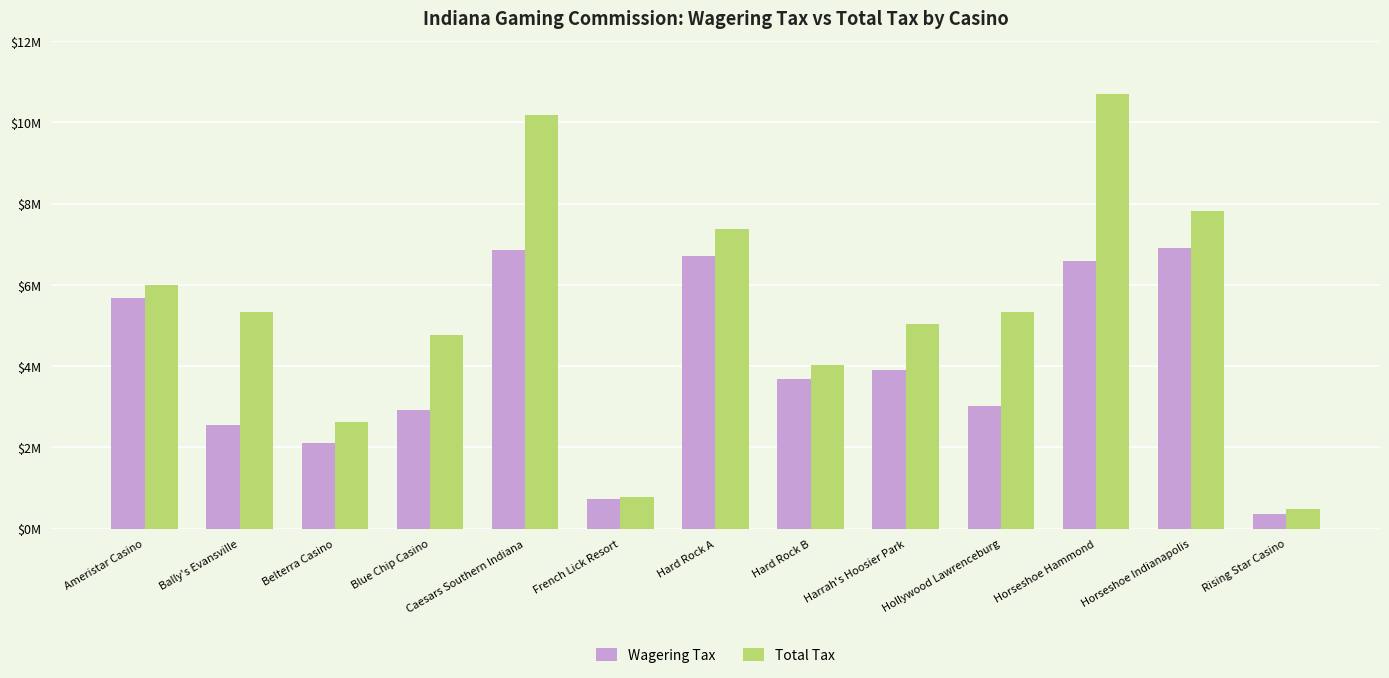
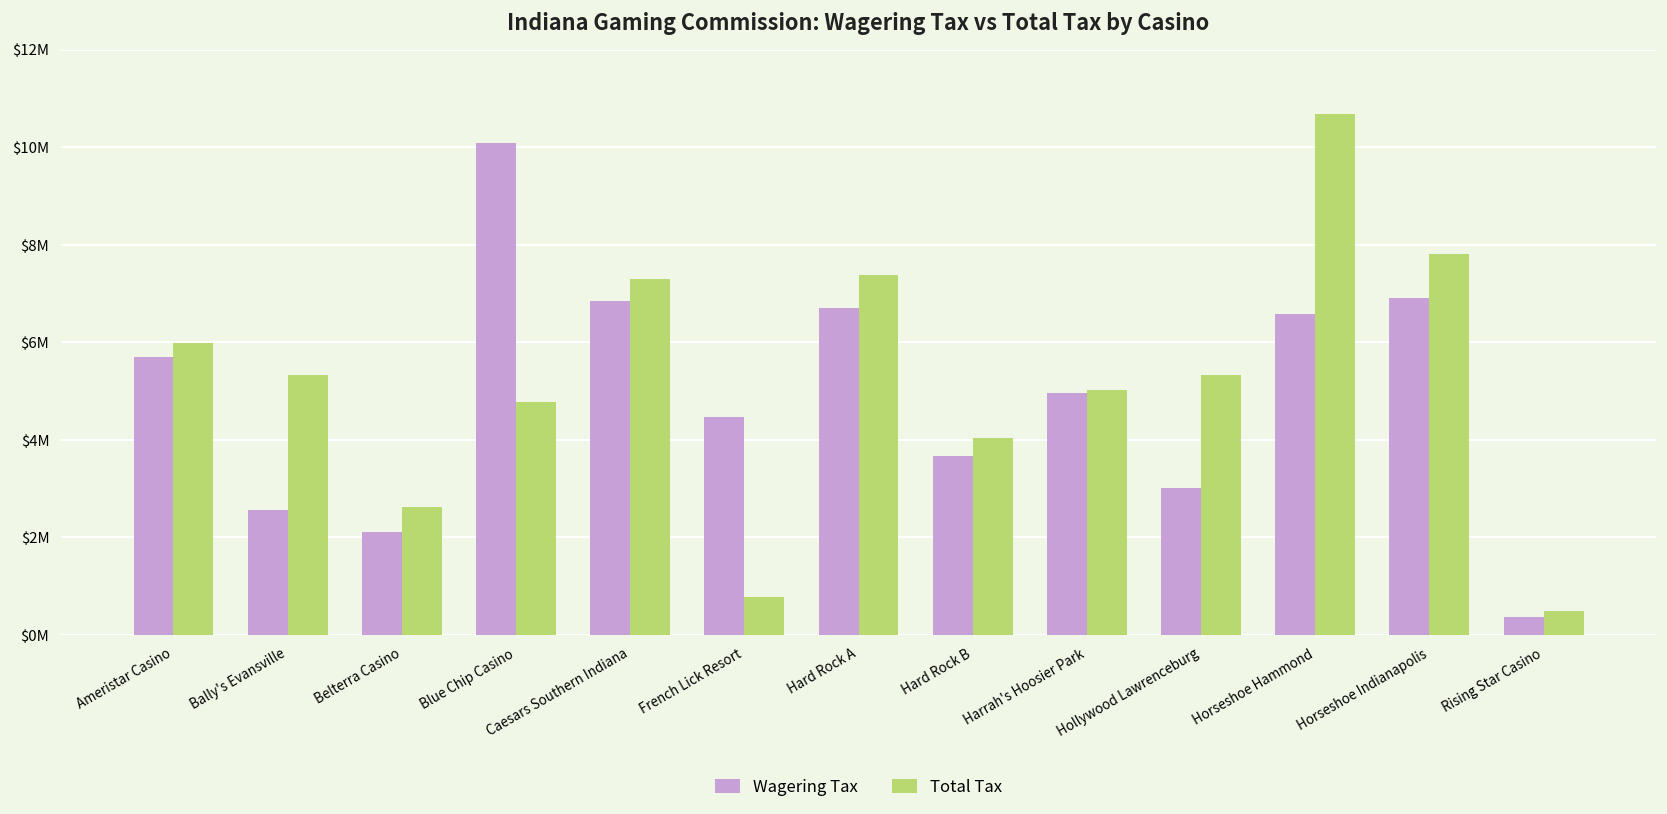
  {
    "Wagering Tax": {
      "Ameristar Casino": "$5700000",
      "Bally's Evansville": "$2600000",
      "Belterra Casino": "$2100000",
-     "Blue Chip Casino": "$2900000",
+     "Blue Chip Casino": "$10100000",
      "Caesars Southern Indiana": "$6800000",
-     "French Lick Resort": "$700000",
+     "French Lick Resort": "$4500000",
      "Hard Rock A": "$6700000",
      "Hard Rock B": "$3700000",
-     "Harrah's Hoosier Park": "$3900000",
+     "Harrah's Hoosier Park": "$5000000",
      "Hollywood Lawrenceburg": "$3000000",
      "Horseshoe Hammond": "$6600000",
      "Horseshoe Indianapolis": "$6900000",
      "Rising Star Casino": "$400000"
    },
    "Total Tax": {
      "Ameristar Casino": "$6000000",
      "Bally's Evansville": "$5300000",
      "Belterra Casino": "$2600000",
      "Blue Chip Casino": "$4800000",
-     "Caesars Southern Indiana": "$10200000",
+     "Caesars Southern Indiana": "$7300000",
      "French Lick Resort": "$800000",
      "Hard Rock A": "$7400000",
      "Hard Rock B": "$4000000",
      "Harrah's Hoosier Park": "$5000000",
      "Hollywood Lawrenceburg": "$5300000",
      "Horseshoe Hammond": "$10700000",
      "Horseshoe Indianapolis": "$7800000",
      "Rising Star Casino": "$500000"
    }
  }
